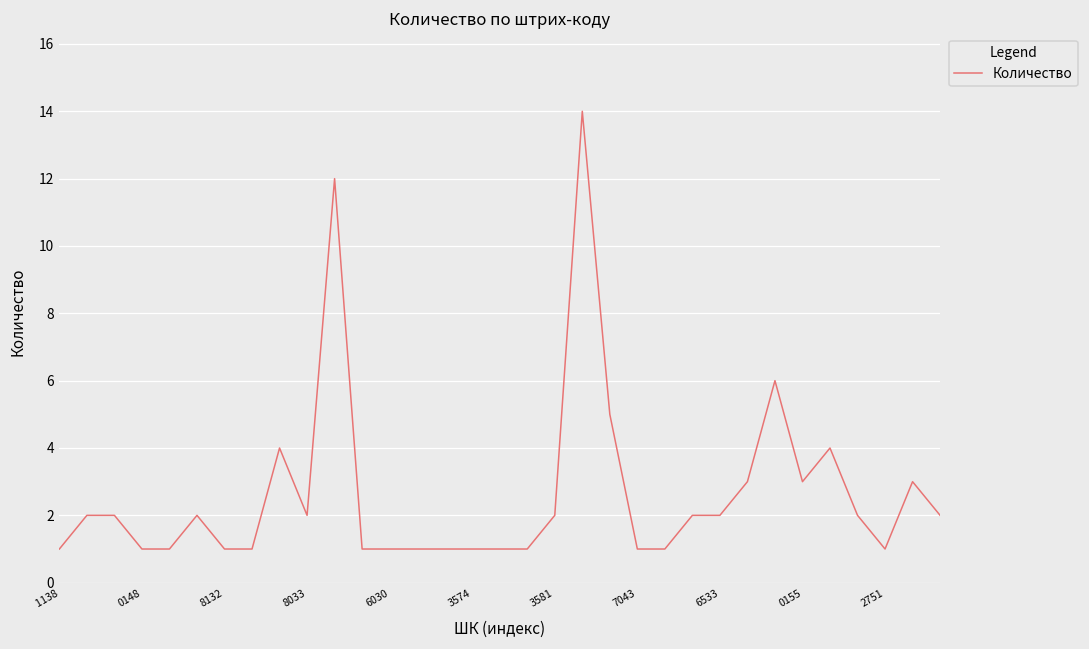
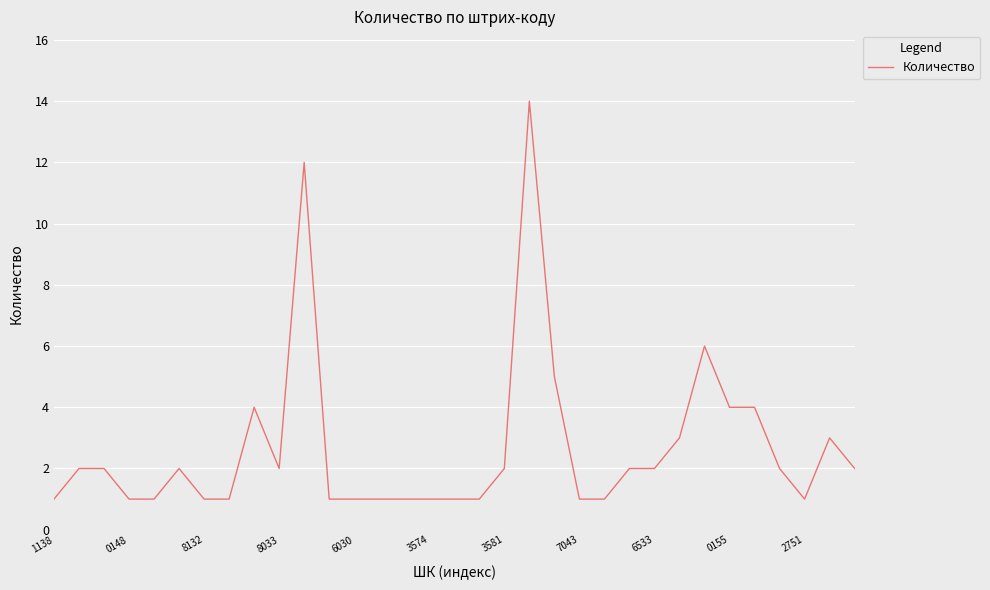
  {
    "1138": 1,
    "0148": 1,
    "8132": 1,
    "8033": 2,
    "6030": 1,
    "3574": 1,
    "3581": 2,
    "7043": 1,
    "6533": 2,
-   "0155": 3,
+   "0155": 4,
    "2751": 1
  }
